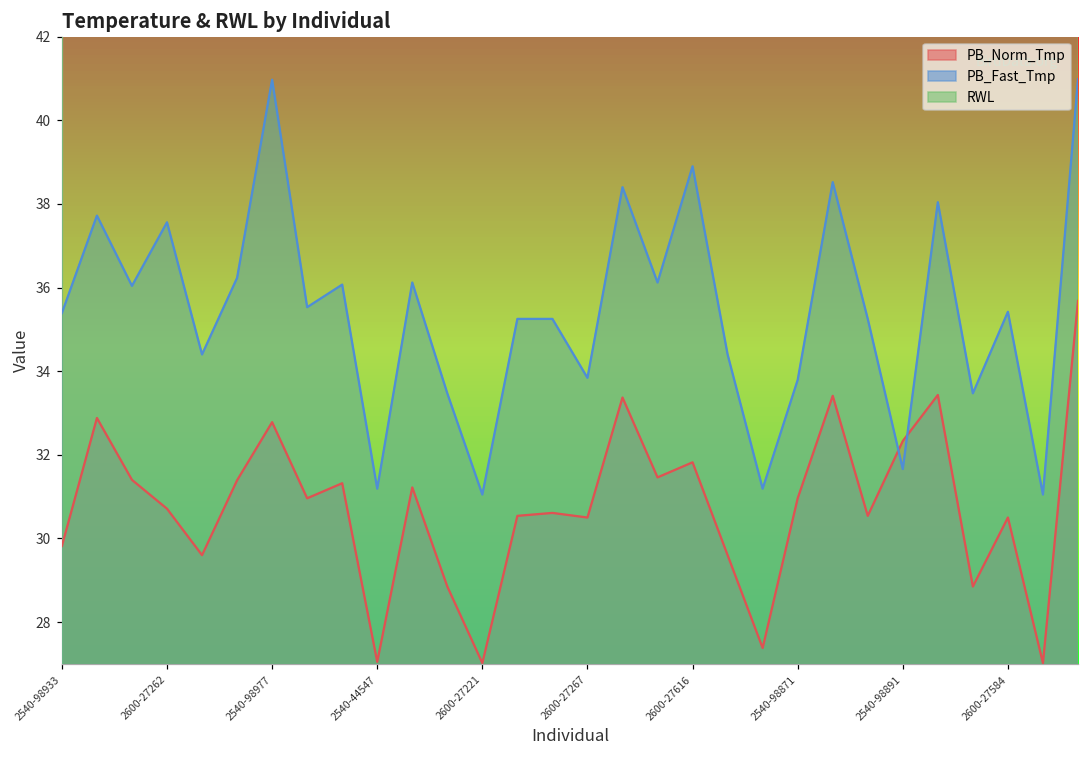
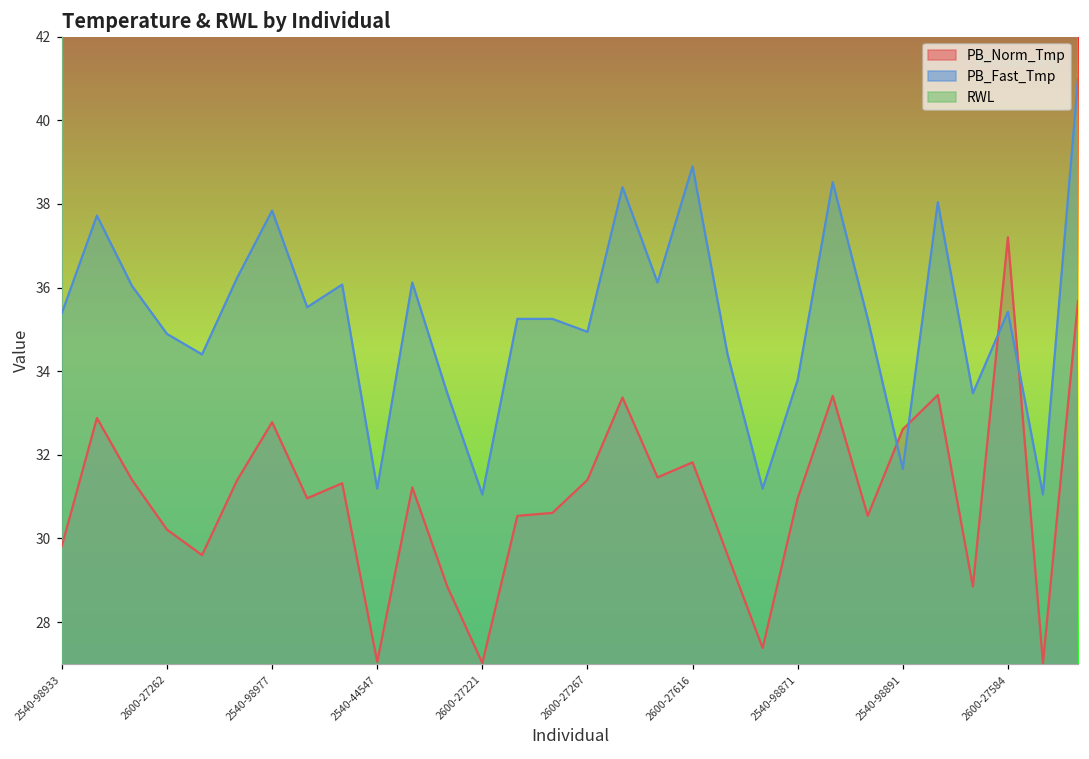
  {
    "PB_Norm_Tmp": {
      "2540-98933": 29.8,
-     "2600-27262": 30.7,
+     "2600-27262": 30.2,
      "2540-98977": 32.8,
      "2540-44547": 27.1,
      "2600-27221": 27.0,
-     "2600-27267": 30.5,
+     "2600-27267": 31.4,
      "2600-27616": 31.8,
      "2540-98871": 31.0,
-     "2540-98891": 32.3,
-     "2600-27584": 30.5
+     "2540-98891": 32.6,
+     "2600-27584": 37.2
    },
    "PB_Fast_Tmp": {
      "2540-98933": 35.4,
-     "2600-27262": 37.6,
-     "2540-98977": 41.0,
+     "2600-27262": 34.9,
+     "2540-98977": 37.8,
      "2540-44547": 31.2,
      "2600-27221": 31.1,
-     "2600-27267": 33.8,
+     "2600-27267": 34.9,
      "2600-27616": 38.9,
      "2540-98871": 33.8,
      "2540-98891": 31.7,
      "2600-27584": 35.4
    }
  }
